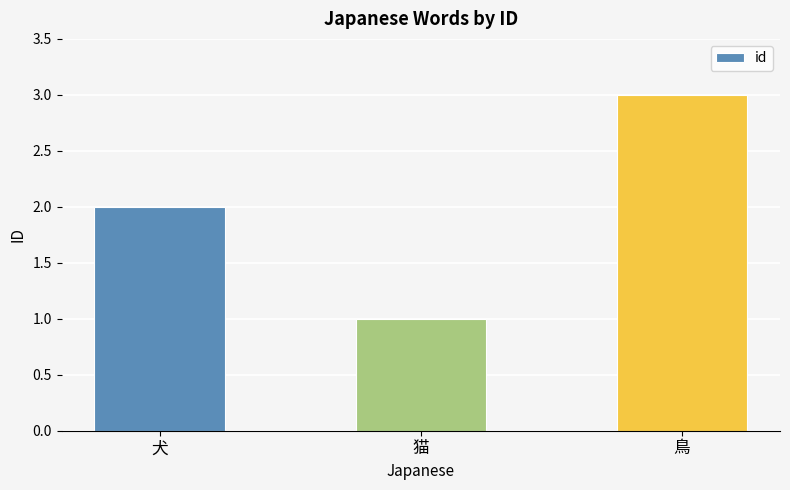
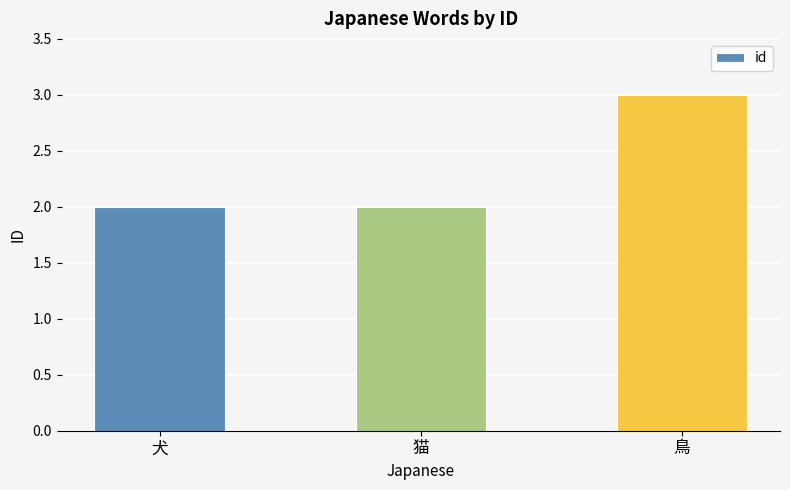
  {
    "犬": 2,
-   "猫": 1,
+   "猫": 2,
    "鳥": 3
  }
